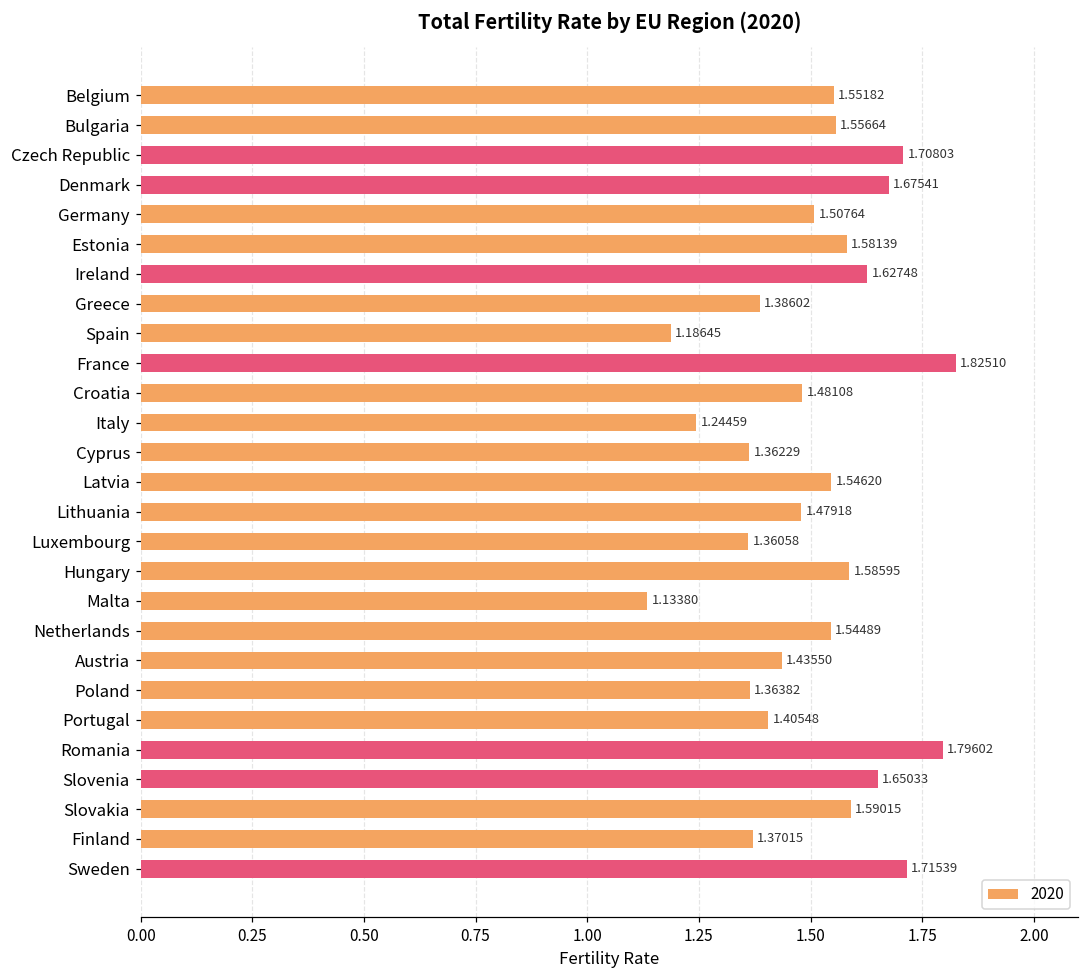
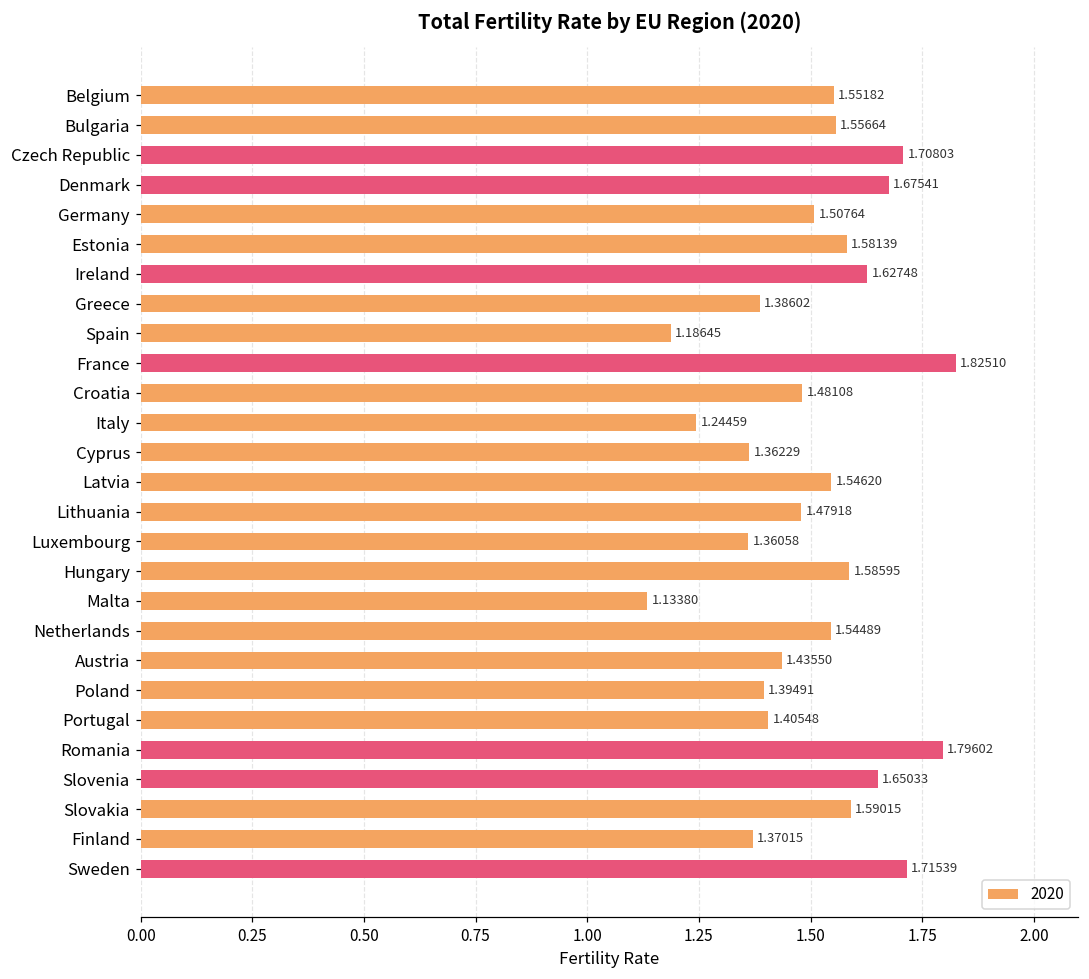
  {
    "Belgium": 1.55182,
    "Bulgaria": 1.55664,
    "Czech Republic": 1.70803,
    "Denmark": 1.67541,
    "Germany": 1.50764,
    "Estonia": 1.58139,
    "Ireland": 1.62748,
    "Greece": 1.38602,
    "Spain": 1.18645,
    "France": 1.82510,
    "Croatia": 1.48108,
    "Italy": 1.24459,
    "Cyprus": 1.36229,
    "Latvia": 1.54620,
    "Lithuania": 1.47918,
    "Luxembourg": 1.36058,
    "Hungary": 1.58595,
    "Malta": 1.13380,
    "Netherlands": 1.54489,
    "Austria": 1.43550,
-   "Poland": 1.36382,
+   "Poland": 1.39491,
    "Portugal": 1.40548,
    "Romania": 1.79602,
    "Slovenia": 1.65033,
    "Slovakia": 1.59015,
    "Finland": 1.37015,
    "Sweden": 1.71539
  }
